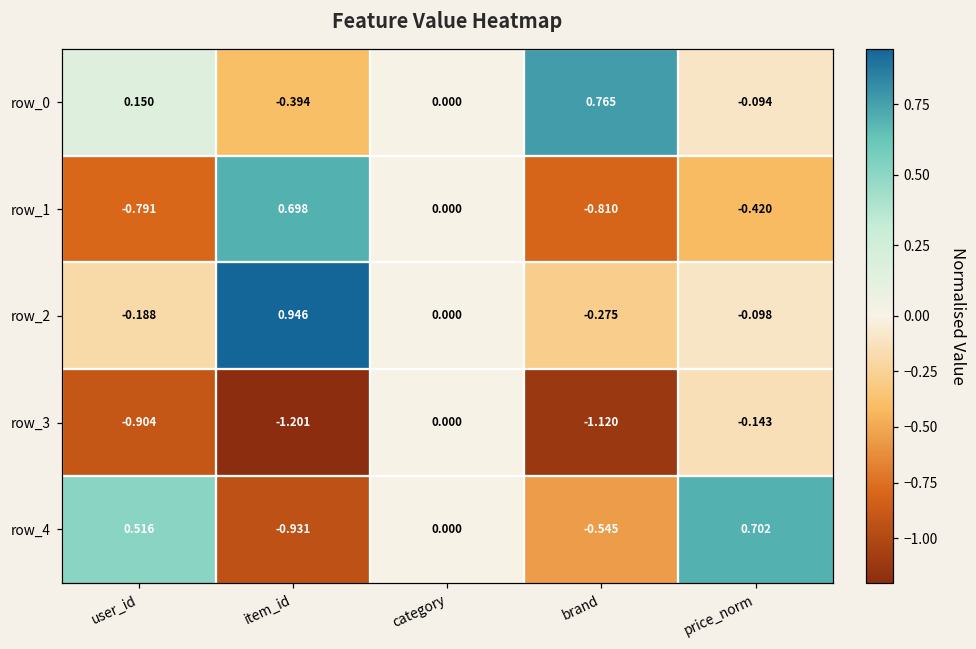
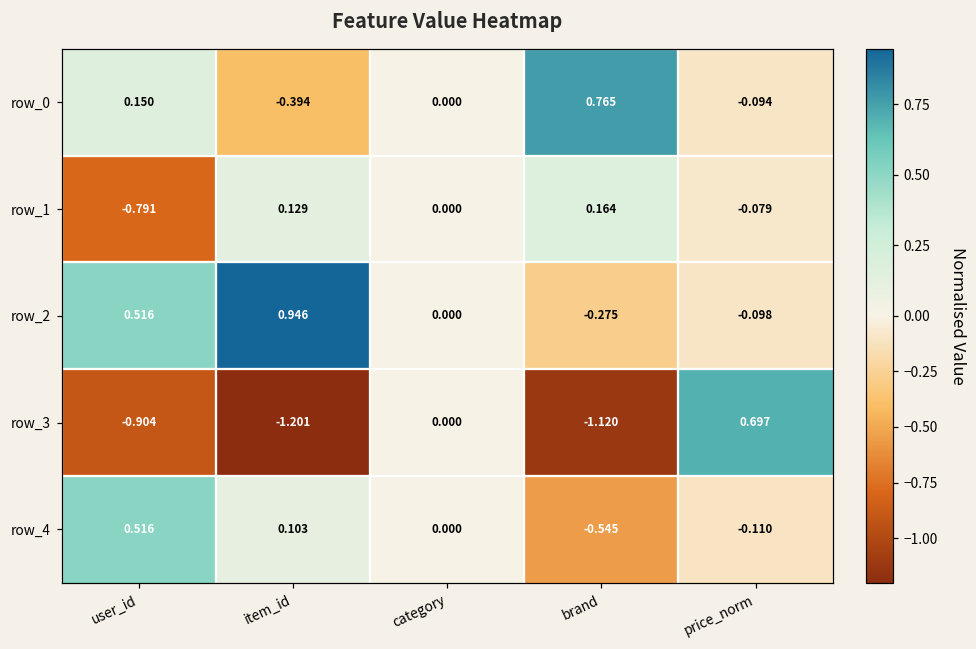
  {
    "row_0": {
      "user_id": 0.150,
      "item_id": -0.394,
      "category": 0.000,
      "brand": 0.765,
      "price_norm": -0.094
    },
    "row_1": {
      "user_id": -0.791,
-     "item_id": 0.698,
+     "item_id": 0.129,
      "category": 0.000,
-     "brand": -0.810,
-     "price_norm": -0.420
+     "brand": 0.164,
+     "price_norm": -0.079
    },
    "row_2": {
-     "user_id": -0.188,
+     "user_id": 0.516,
      "item_id": 0.946,
      "category": 0.000,
      "brand": -0.275,
      "price_norm": -0.098
    },
    "row_3": {
      "user_id": -0.904,
      "item_id": -1.201,
      "category": 0.000,
      "brand": -1.120,
-     "price_norm": -0.143
+     "price_norm": 0.697
    },
    "row_4": {
      "user_id": 0.516,
-     "item_id": -0.931,
+     "item_id": 0.103,
      "category": 0.000,
      "brand": -0.545,
-     "price_norm": 0.702
+     "price_norm": -0.110
    }
  }
